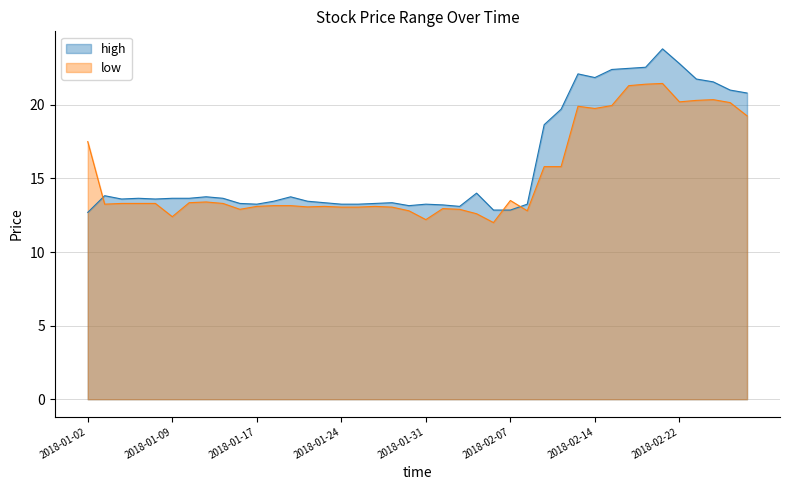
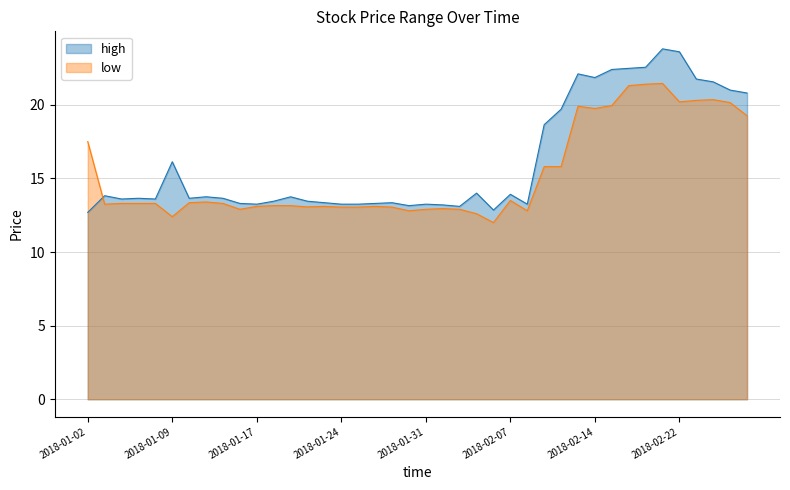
  {
    "high": {
      "2018-01-02": 12.7,
-     "2018-01-09": 13.7,
+     "2018-01-09": 16.1,
      "2018-01-24": 13.3,
      "2018-01-31": 13.3,
-     "2018-02-07": 12.9,
+     "2018-02-07": 13.9,
      "2018-02-14": 21.9,
-     "2018-02-22": 22.8
+     "2018-02-22": 23.6
    },
    "low": {
      "2018-01-02": 17.5,
      "2018-01-09": 12.4,
      "2018-01-24": 13.1,
-     "2018-01-31": 12.2,
+     "2018-01-31": 12.9,
      "2018-02-07": 13.5,
      "2018-02-14": 19.8,
      "2018-02-22": 20.2
    }
  }
